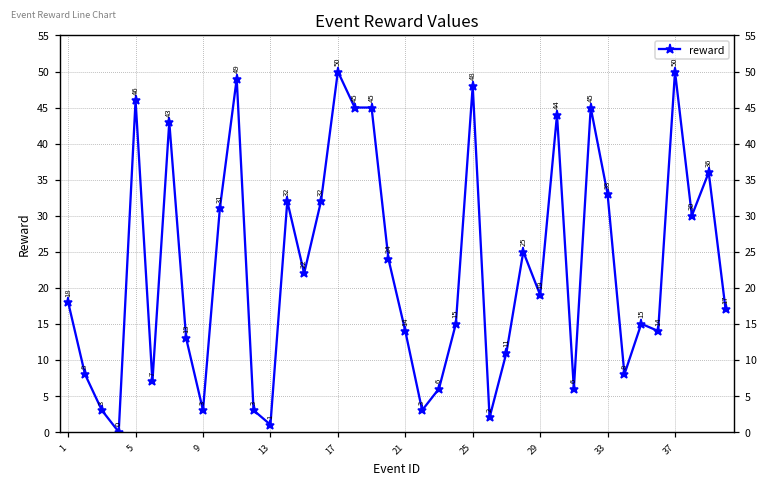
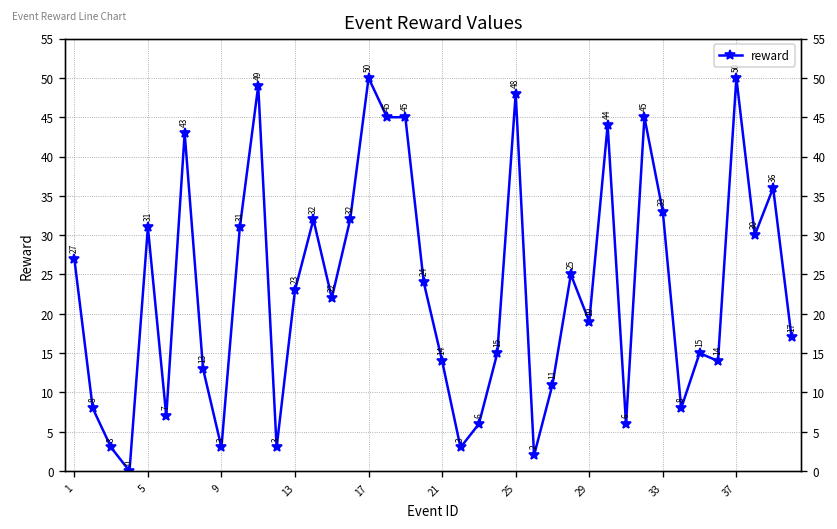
  {
-   "1": 18,
-   "5": 46,
+   "1": 27,
+   "5": 31,
    "9": 3,
-   "13": 1,
+   "13": 23,
    "17": 50,
    "21": 14,
    "25": 48,
    "29": 19,
    "33": 33
  }
